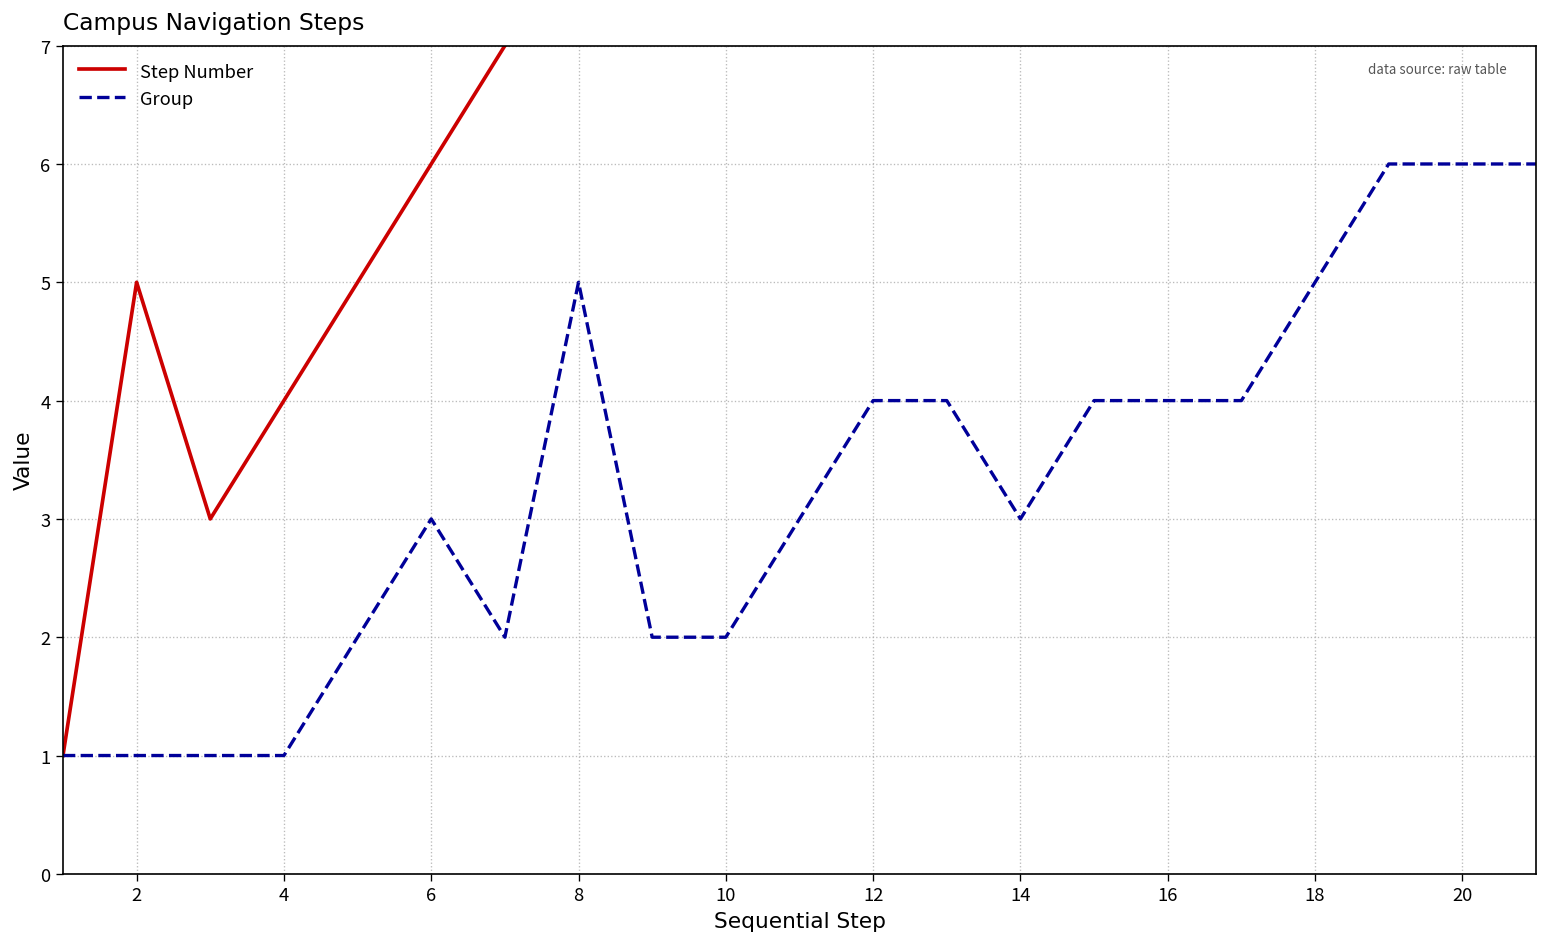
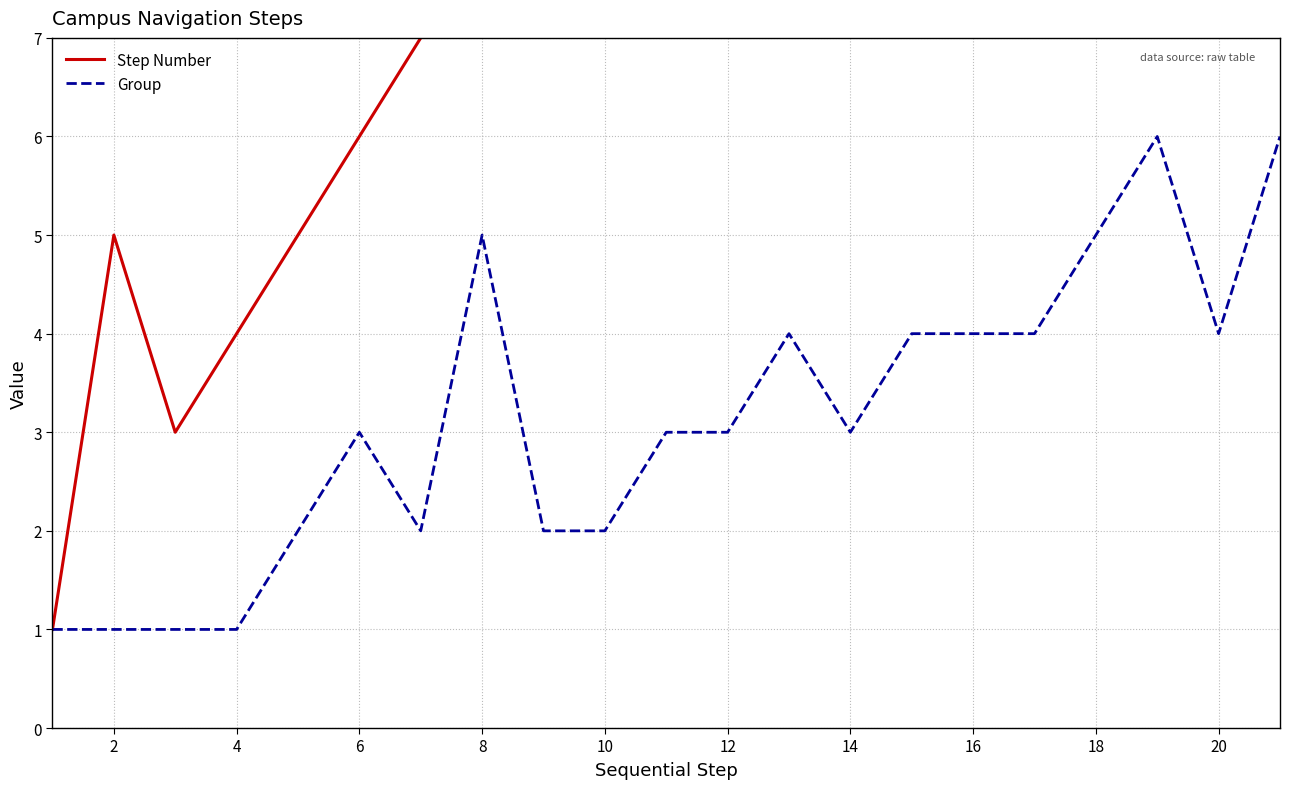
  {
    "Step Number": {
      "2": 5,
      "4": 4,
      "6": 6
    },
    "Group": {
      "2": 1,
      "4": 1,
      "6": 3,
      "8": 5,
      "10": 2,
-     "12": 4,
+     "12": 3,
      "14": 3,
      "16": 4,
      "18": 5,
-     "20": 6
+     "20": 4
    }
  }
